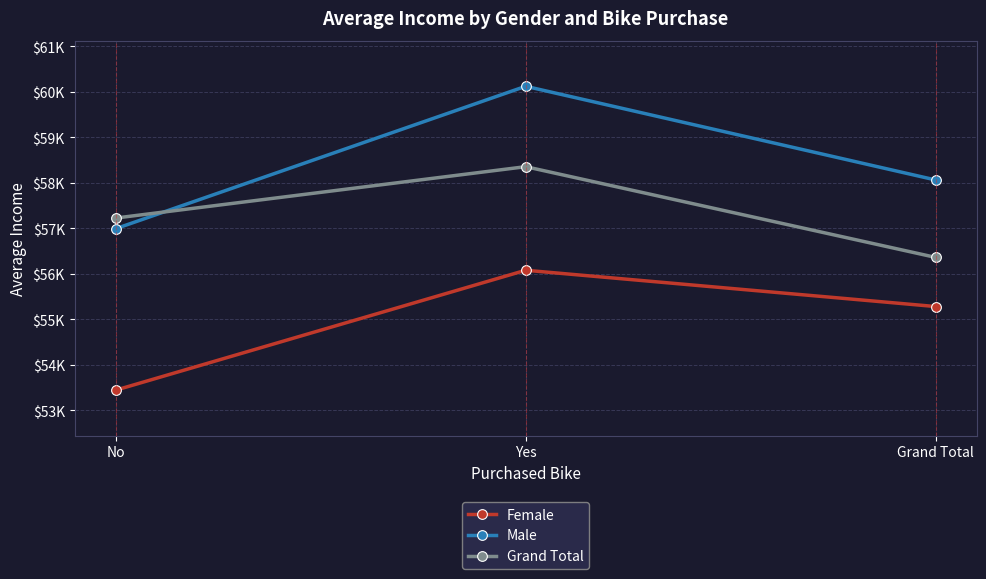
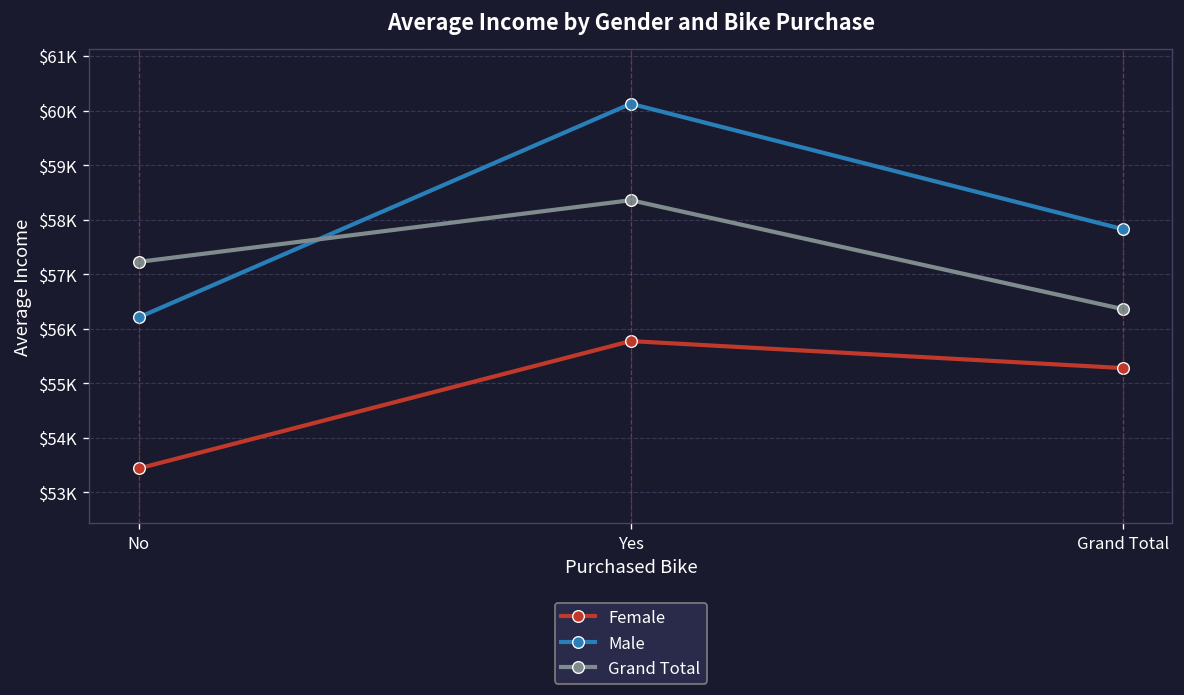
  {
    "Female": {
      "No": "$53400",
-     "Yes": "$56100",
+     "Yes": "$55800",
      "Grand Total": "$55300"
    },
    "Male": {
-     "No": "$57000",
+     "No": "$56200",
      "Yes": "$60100",
-     "Grand Total": "$58100"
+     "Grand Total": "$57800"
    },
    "Grand Total": {
      "No": "$57200",
      "Yes": "$58400",
      "Grand Total": "$56400"
    }
  }
